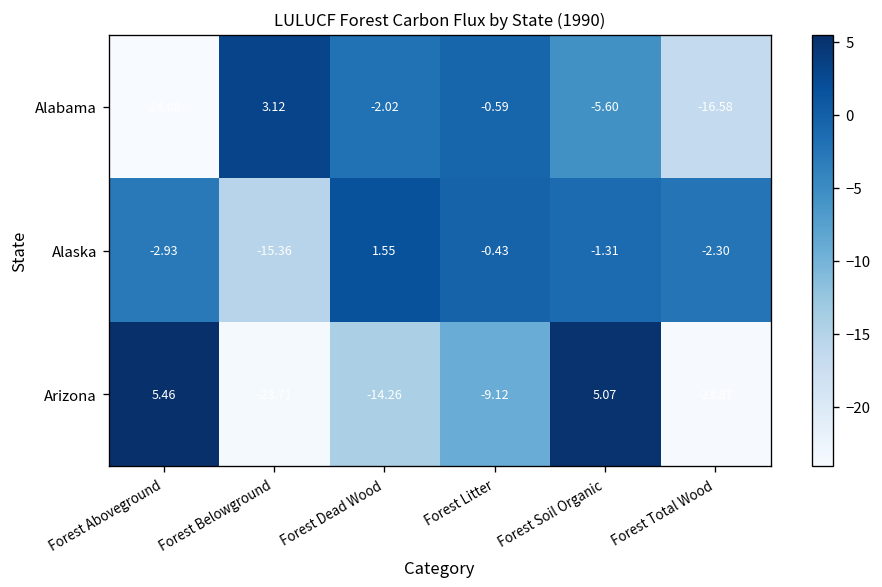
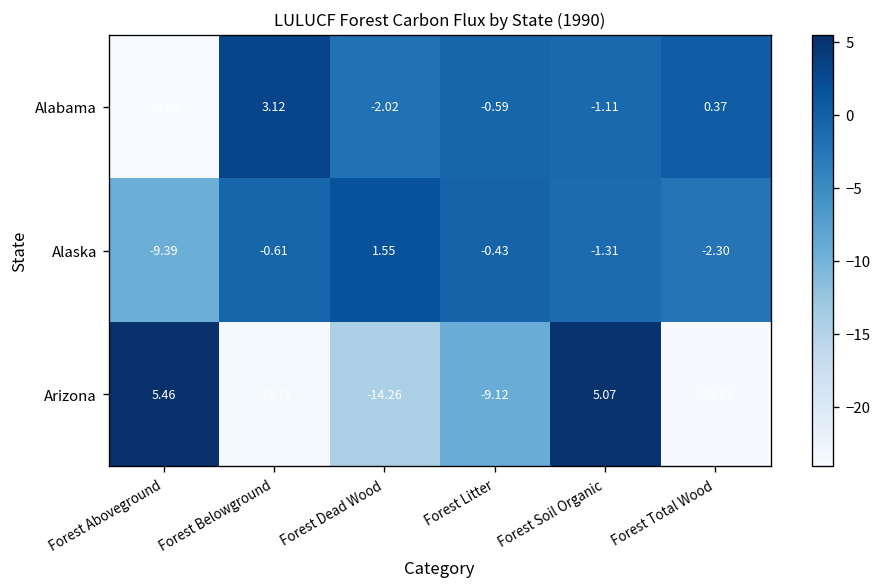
  {
    "Alabama": {
      "Forest Belowground": 3.12,
      "Forest Dead Wood": -2.02,
      "Forest Litter": -0.59,
-     "Forest Soil Organic": -5.60,
-     "Forest Total Wood": -16.58
+     "Forest Soil Organic": -1.11,
+     "Forest Total Wood": 0.37
    },
    "Alaska": {
-     "Forest Aboveground": -2.93,
-     "Forest Belowground": -15.36,
+     "Forest Aboveground": -9.39,
+     "Forest Belowground": -0.61,
      "Forest Dead Wood": 1.55,
      "Forest Litter": -0.43,
      "Forest Soil Organic": -1.31,
      "Forest Total Wood": -2.30
    },
    "Arizona": {
      "Forest Aboveground": 5.46,
      "Forest Dead Wood": -14.26,
      "Forest Litter": -9.12,
      "Forest Soil Organic": 5.07
    }
  }
